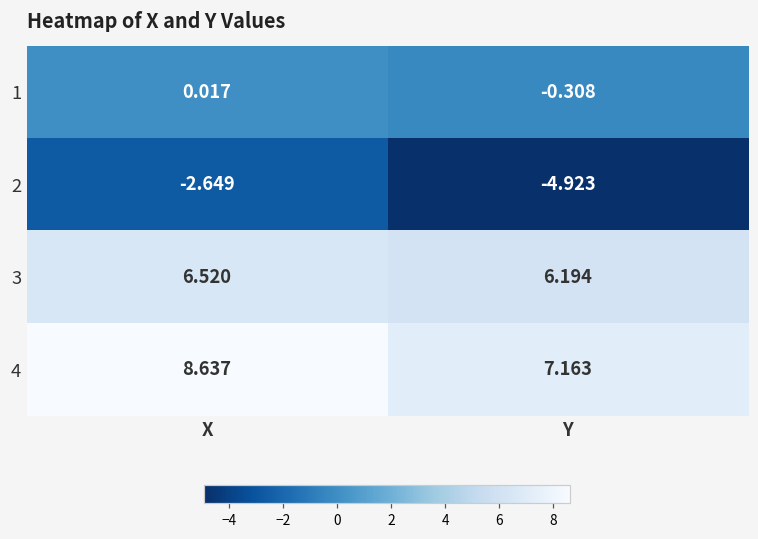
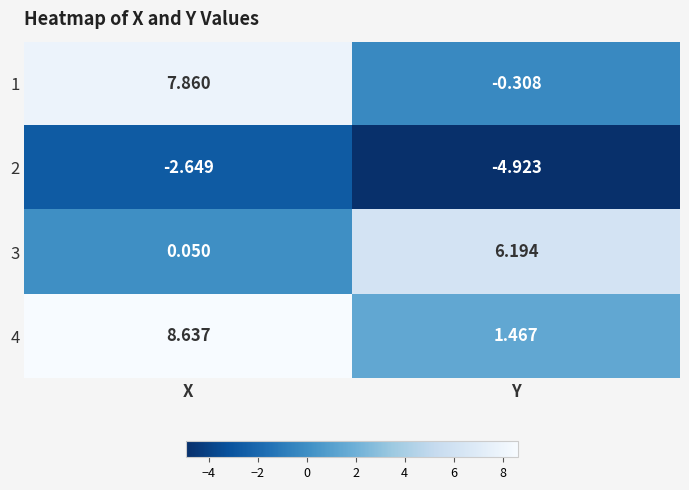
  {
    "1": {
-     "X": 0.017,
+     "X": 7.860,
      "Y": -0.308
    },
    "2": {
      "X": -2.649,
      "Y": -4.923
    },
    "3": {
-     "X": 6.520,
+     "X": 0.050,
      "Y": 6.194
    },
    "4": {
      "X": 8.637,
-     "Y": 7.163
+     "Y": 1.467
    }
  }
